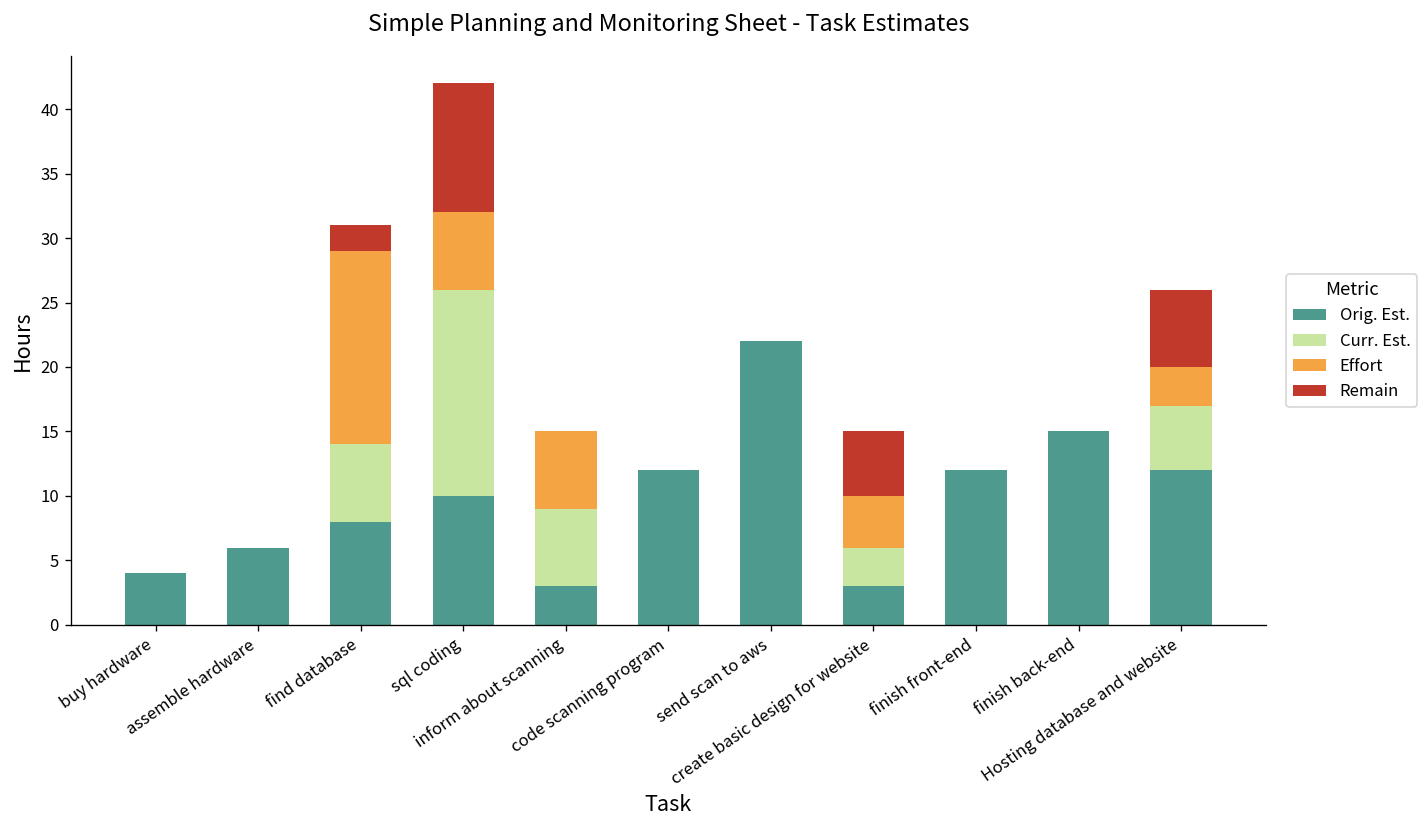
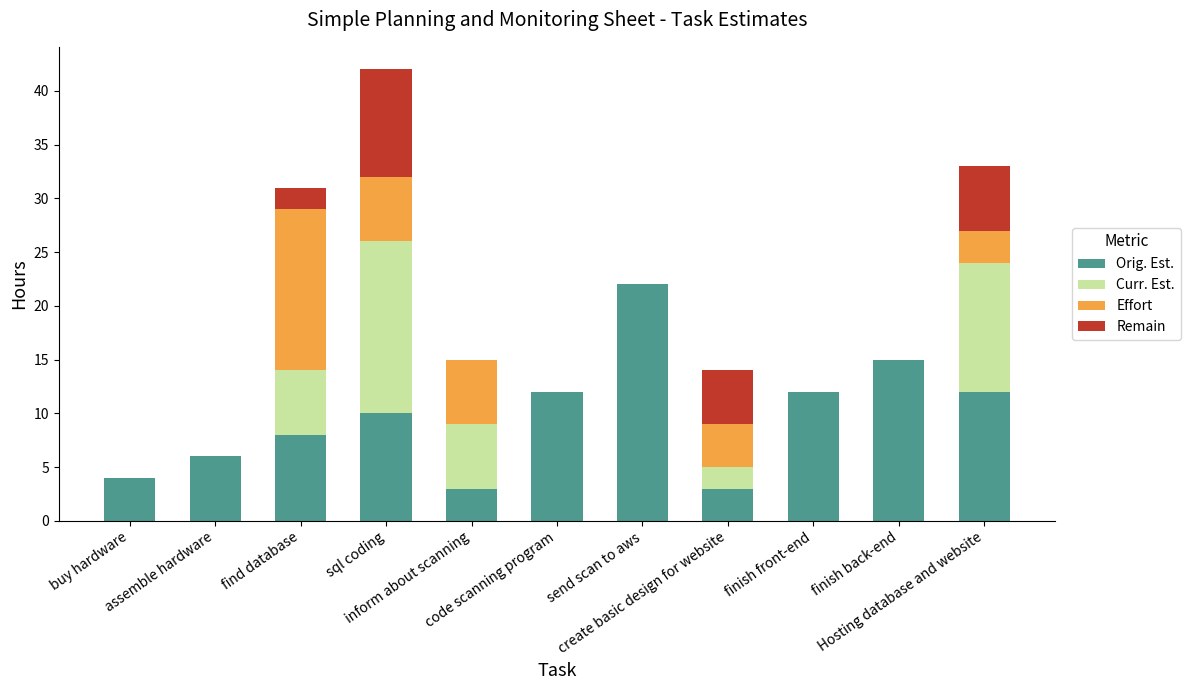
  {
    "Orig. Est.": {
      "buy hardware": 4,
      "assemble hardware": 6,
      "find database": 8,
      "sql coding": 10,
      "inform about scanning": 3,
      "code scanning program": 12,
      "send scan to aws": 22,
      "create basic design for website": 3,
      "finish front-end": 12,
      "finish back-end": 15,
      "Hosting database and website": 12
    },
    "Curr. Est.": {
      "buy hardware": 0,
      "assemble hardware": 0,
      "find database": 6,
      "sql coding": 16,
      "inform about scanning": 6,
      "code scanning program": 0,
      "send scan to aws": 0,
-     "create basic design for website": 3,
+     "create basic design for website": 2,
      "finish front-end": 0,
      "finish back-end": 0,
-     "Hosting database and website": 5
+     "Hosting database and website": 12
    },
    "Effort": {
      "buy hardware": 0,
      "assemble hardware": 0,
      "find database": 15,
      "sql coding": 6,
      "inform about scanning": 6,
      "code scanning program": 0,
      "send scan to aws": 0,
      "create basic design for website": 4,
      "finish front-end": 0,
      "finish back-end": 0,
      "Hosting database and website": 3
    },
    "Remain": {
      "buy hardware": 0,
      "assemble hardware": 0,
      "find database": 2,
      "sql coding": 10,
      "inform about scanning": 0,
      "code scanning program": 0,
      "send scan to aws": 0,
      "create basic design for website": 5,
      "finish front-end": 0,
      "finish back-end": 0,
      "Hosting database and website": 6
    }
  }
